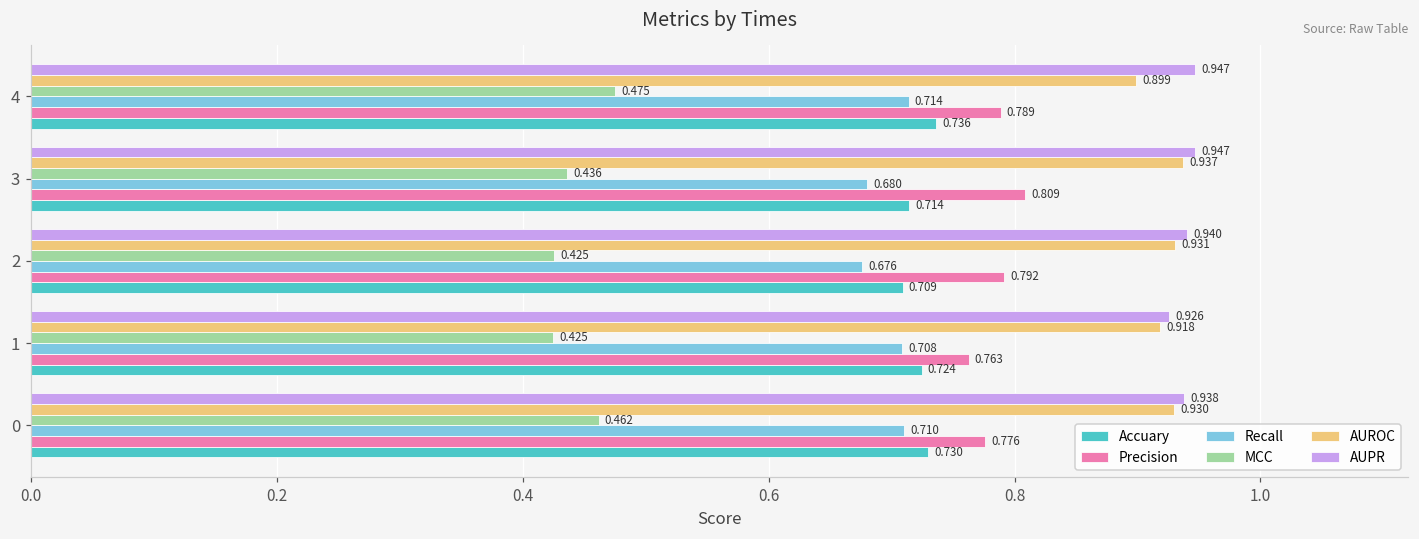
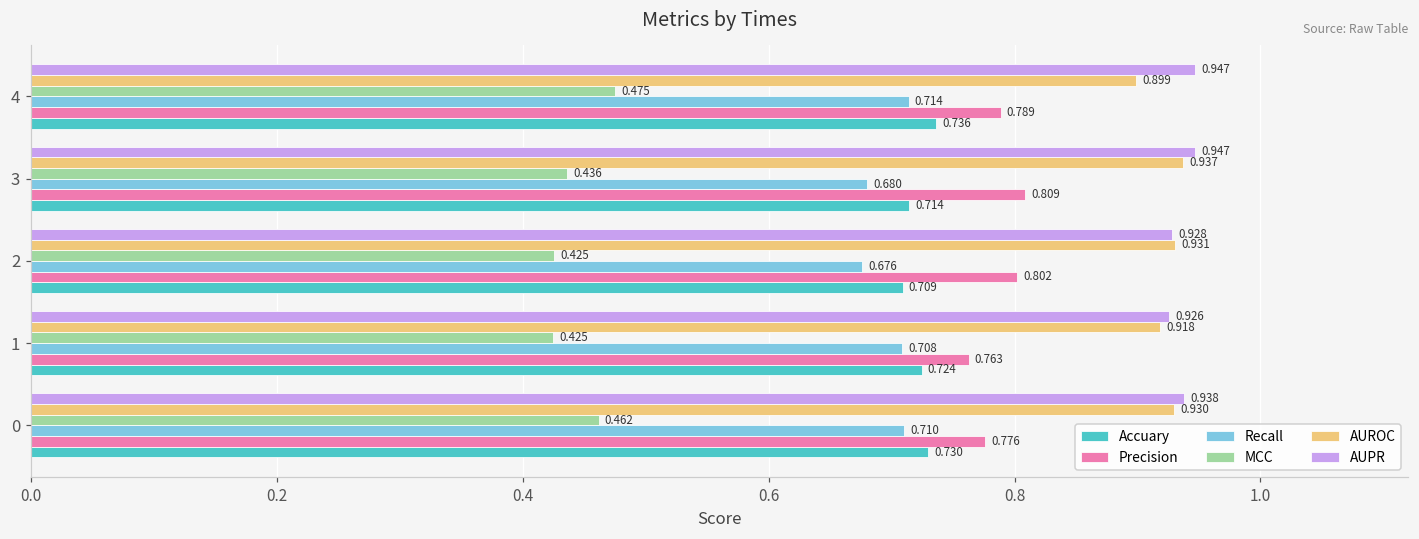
  {
    "Precision": {
      "4": 0.789,
      "3": 0.809,
-     "2": 0.792,
+     "2": 0.802,
      "1": 0.763,
      "0": 0.776
    },
    "MCC": {
      "4": 0.475,
      "3": 0.436,
      "2": 0.425,
      "1": 0.425,
      "0": 0.462
    },
    "AUROC": {
      "4": 0.899,
      "3": 0.937,
      "2": 0.931,
      "1": 0.918,
      "0": 0.930
    },
    "AUPR": {
      "4": 0.947,
      "3": 0.947,
-     "2": 0.940,
+     "2": 0.928,
      "1": 0.926,
      "0": 0.938
    }
  }
